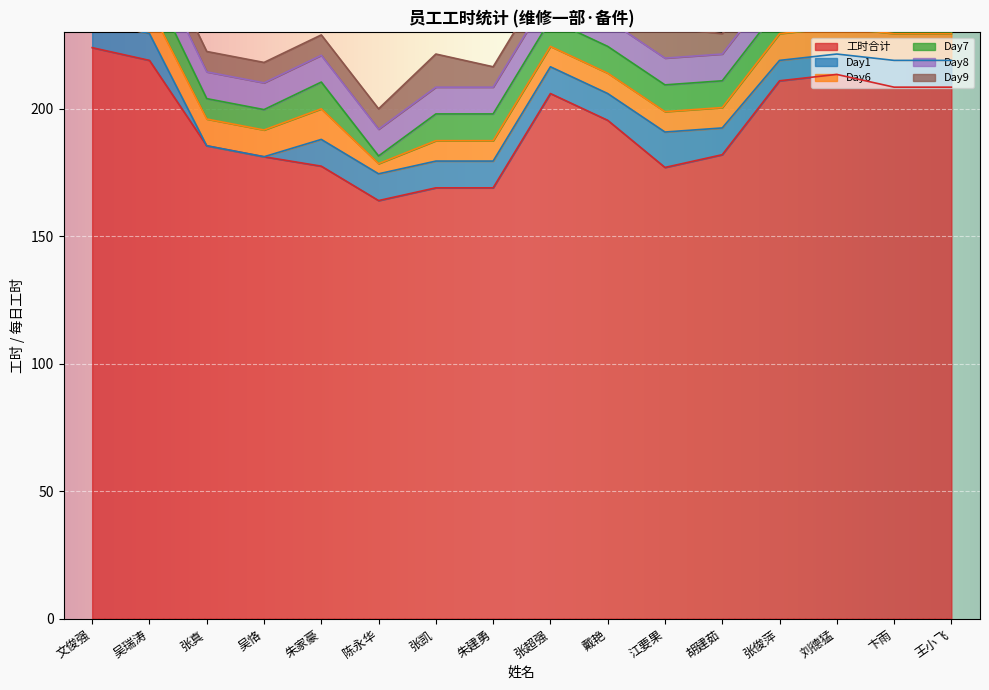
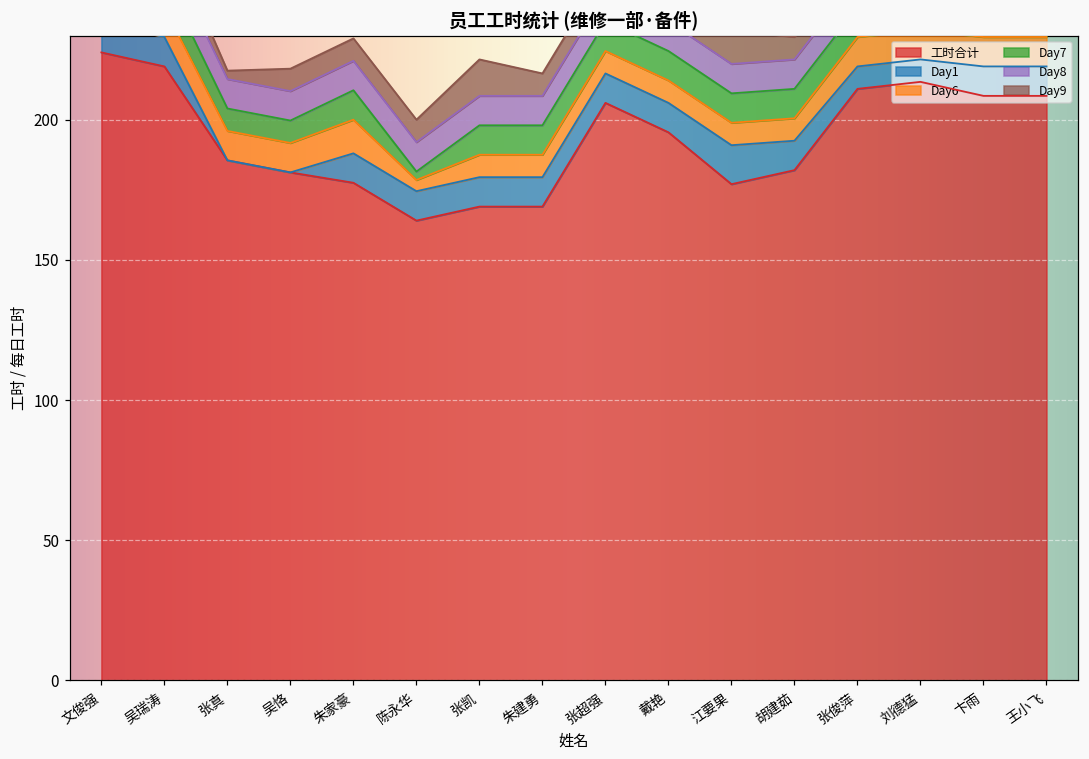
  {
    "工时合计": {
      "文俊强": 224,
      "吴瑞涛": 219,
      "朱家豪": 178,
      "陈永华": 164,
      "张凯": 169,
      "朱建勇": 169,
      "张超强": 206,
      "戴艳": 196,
      "江要果": 177,
      "胡建茹": 182,
      "张俊萍": 211
    },
    "Day1": {
      "吴瑞涛": 11,
      "朱家豪": 11,
      "陈永华": 11,
      "张凯": 11,
      "朱建勇": 11,
      "张超强": 11,
      "戴艳": 11,
      "江要果": 14,
      "胡建茹": 11,
      "张俊萍": 8
    },
    "Day6": {
      "张真": 11,
      "吴恪": 11,
      "朱家豪": 12,
      "陈永华": 4,
      "张凯": 8,
      "朱建勇": 8,
      "张超强": 8,
      "戴艳": 8,
      "江要果": 8,
      "胡建茹": 8,
      "张俊萍": 11,
      "卞雨": 11,
      "王小飞": 11
    },
    "Day7": {
      "张真": 8,
      "吴恪": 8,
      "朱家豪": 11,
      "陈永华": 3,
      "张凯": 11,
      "朱建勇": 11,
      "戴艳": 11,
      "江要果": 11,
      "胡建茹": 11
    },
    "Day8": {
      "张真": 11,
      "吴恪": 11,
      "朱家豪": 11,
      "陈永华": 11,
      "张凯": 11,
      "朱建勇": 11,
      "江要果": 11,
      "胡建茹": 11
    },
    "Day9": {
-     "张真": 8,
+     "张真": 3,
      "吴恪": 8,
      "朱家豪": 8,
      "陈永华": 8,
      "张凯": 13,
      "朱建勇": 8,
      "胡建茹": 8
    }
  }
